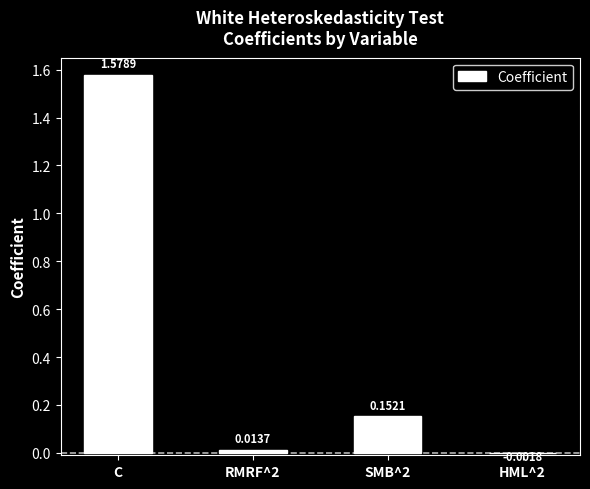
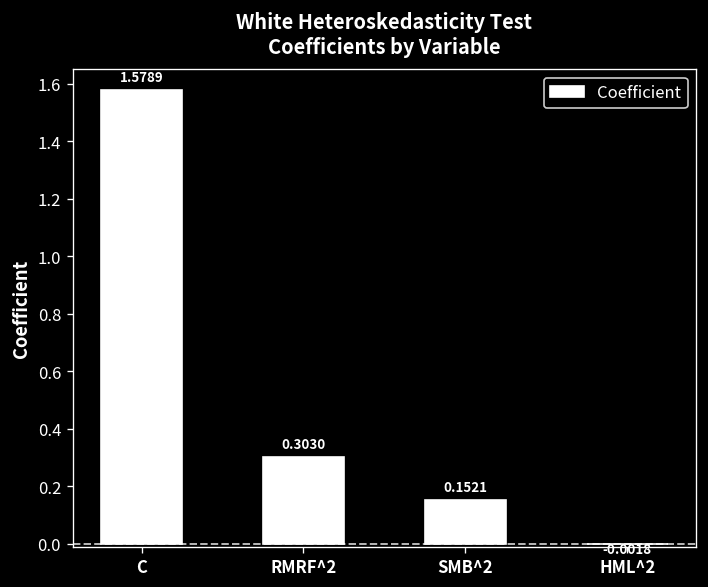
  {
    "C": 1.5789,
-   "RMRF^2": 0.0137,
+   "RMRF^2": 0.3030,
    "SMB^2": 0.1521,
    "HML^2": -0.0018
  }
